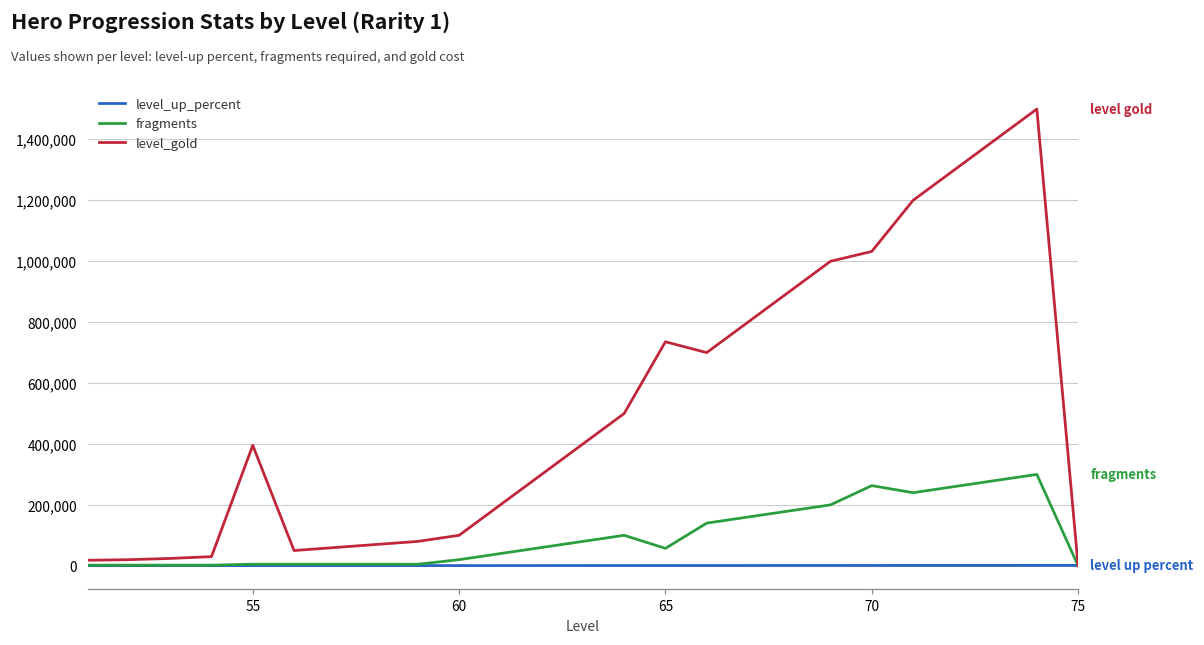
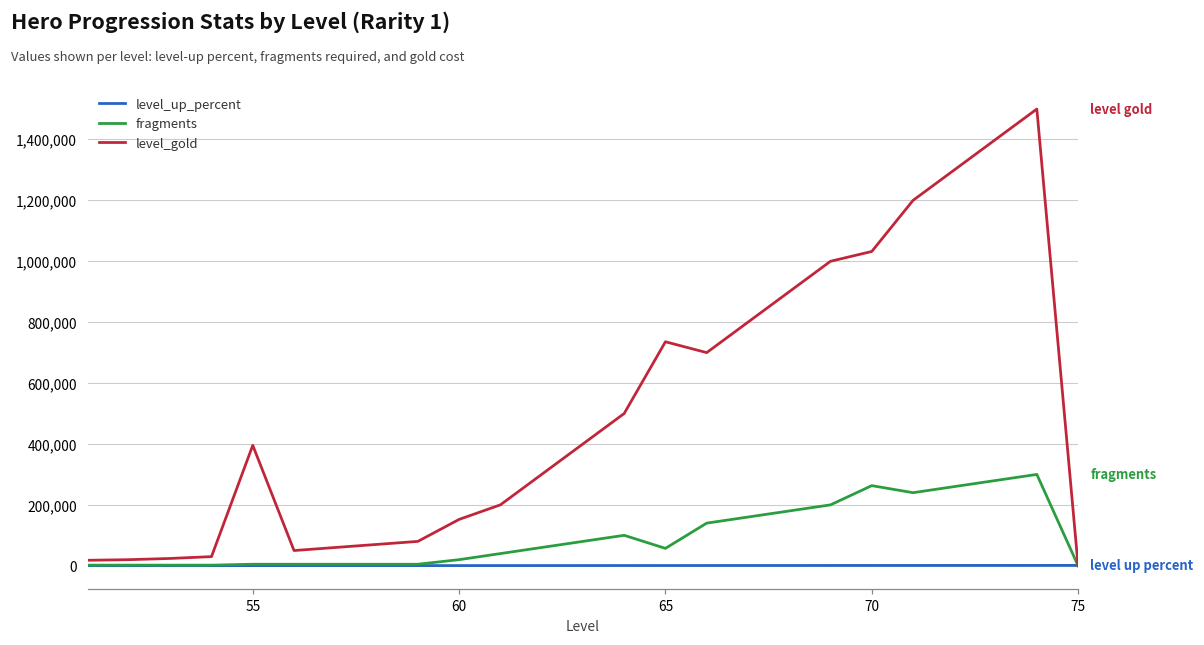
  {
    "level_up_percent": {
      "60": "0",
      "65": "0",
      "70": "0"
    },
    "fragments": {
      "60": "20,000",
      "65": "60,000",
      "70": "260,000"
    },
    "level_gold": {
      "55": "400,000",
-     "60": "100,000",
+     "60": "150,000",
      "65": "740,000",
      "70": "1,030,000"
    }
  }
